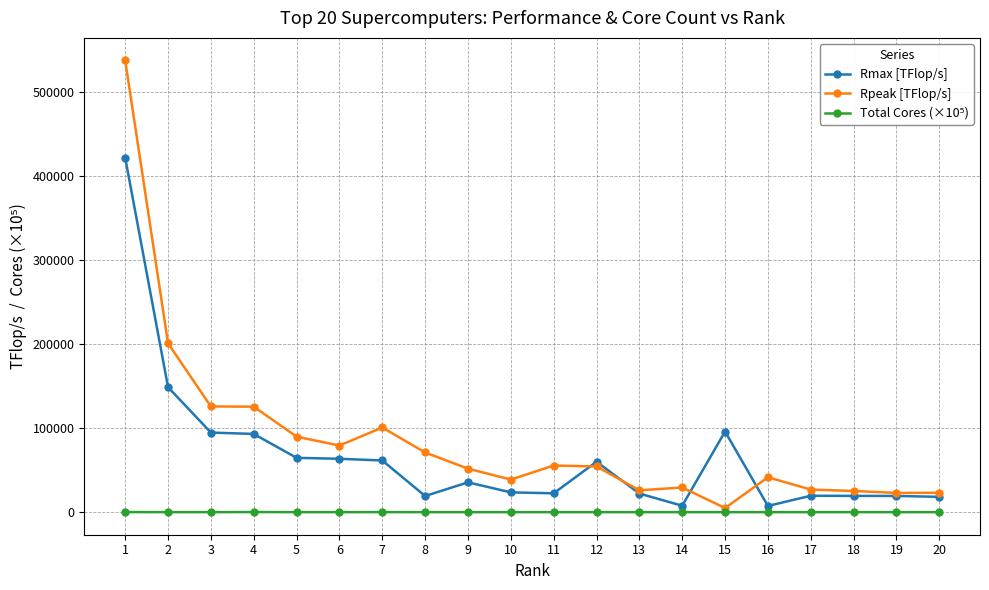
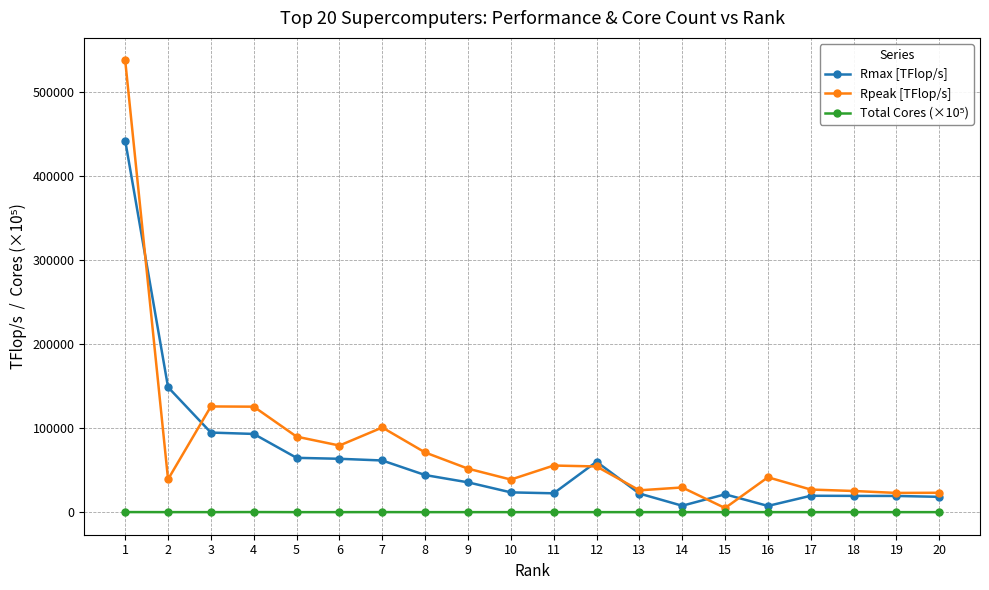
  {
    "Rmax [TFlop/s]": {
-     "1": 420000,
+     "1": 440000,
      "2": 150000,
      "3": 90000,
      "4": 90000,
      "5": 60000,
      "6": 60000,
      "7": 60000,
-     "8": 20000,
+     "8": 40000,
      "9": 40000,
      "10": 20000,
      "11": 20000,
      "12": 60000,
      "13": 20000,
      "14": 10000,
-     "15": 100000,
+     "15": 20000,
      "16": 10000,
      "17": 20000,
      "18": 20000,
      "19": 20000,
      "20": 20000
    },
    "Rpeak [TFlop/s]": {
      "1": 540000,
-     "2": 200000,
+     "2": 40000,
      "3": 130000,
      "4": 130000,
      "5": 90000,
      "6": 80000,
      "7": 100000,
      "8": 70000,
      "9": 50000,
      "10": 40000,
      "11": 60000,
      "12": 50000,
      "13": 30000,
      "14": 30000,
      "15": 0,
      "16": 40000,
      "17": 30000,
      "18": 30000,
      "19": 20000,
      "20": 20000
    },
    "Total Cores (×10⁵)": {
      "1": 0,
      "2": 0,
      "3": 0,
      "4": 0,
      "5": 0,
      "6": 0,
      "7": 0,
      "8": 0,
      "9": 0,
      "10": 0,
      "11": 0,
      "12": 0,
      "13": 0,
      "14": 0,
      "15": 0,
      "16": 0,
      "17": 0,
      "18": 0,
      "19": 0,
      "20": 0
    }
  }
